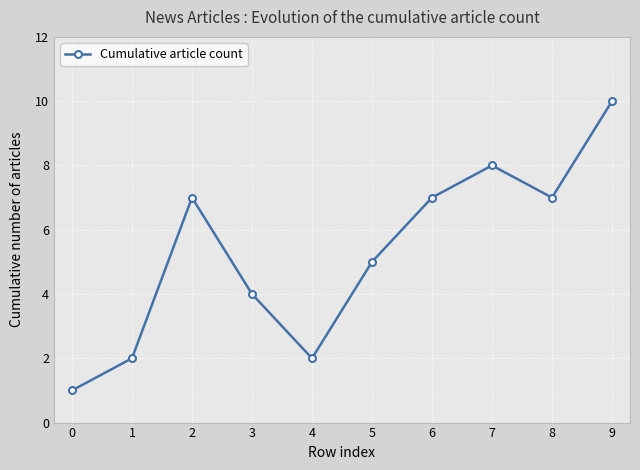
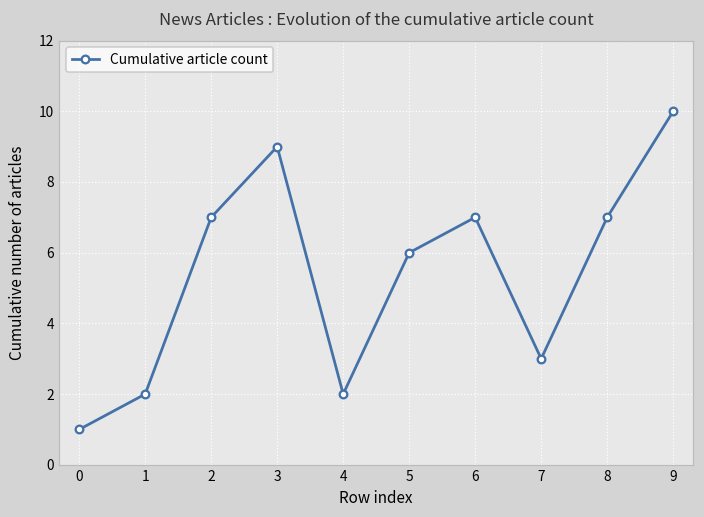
  {
    "0": 1,
    "1": 2,
    "2": 7,
-   "3": 4,
+   "3": 9,
    "4": 2,
-   "5": 5,
+   "5": 6,
    "6": 7,
-   "7": 8,
+   "7": 3,
    "8": 7,
    "9": 10
  }
